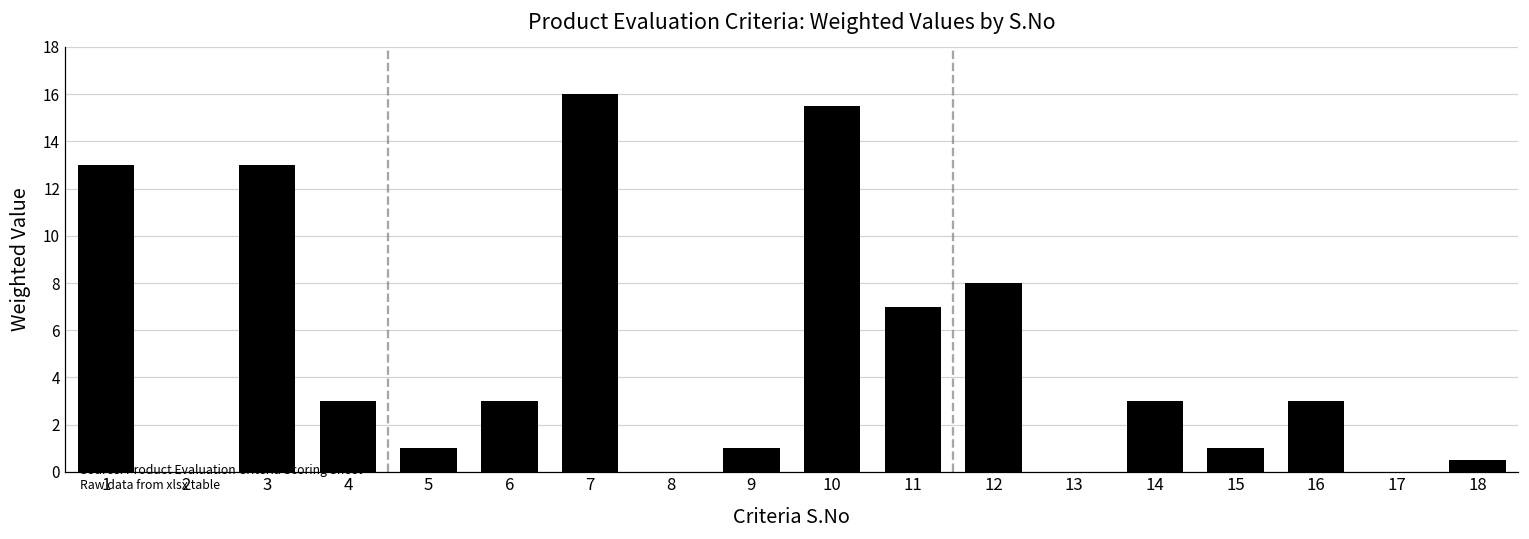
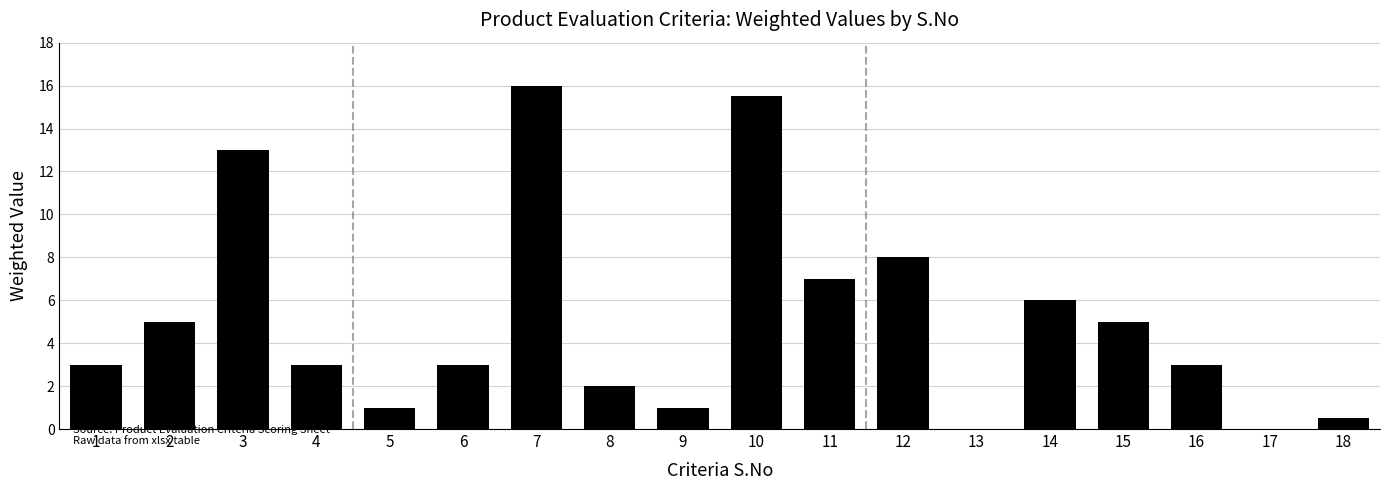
  {
-   "1": 13,
-   "2": 0,
+   "1": 3,
+   "2": 5,
    "3": 13,
    "4": 3,
    "5": 1,
    "6": 3,
    "7": 16,
-   "8": 0,
+   "8": 2,
    "9": 1,
    "10": 15.5,
    "11": 7,
    "12": 8,
    "13": 0,
-   "14": 3,
-   "15": 1,
+   "14": 6,
+   "15": 5,
    "16": 3,
    "17": 0,
    "18": 0.5
  }
